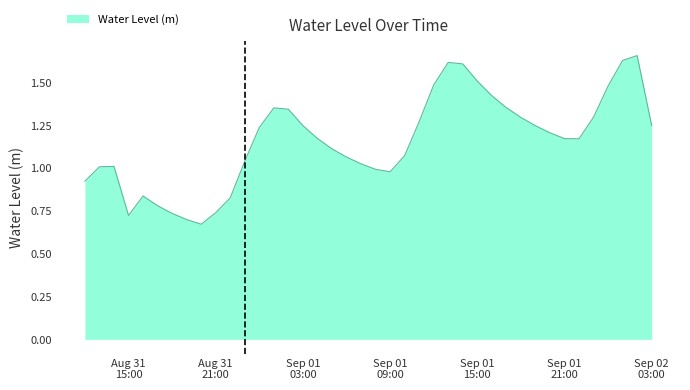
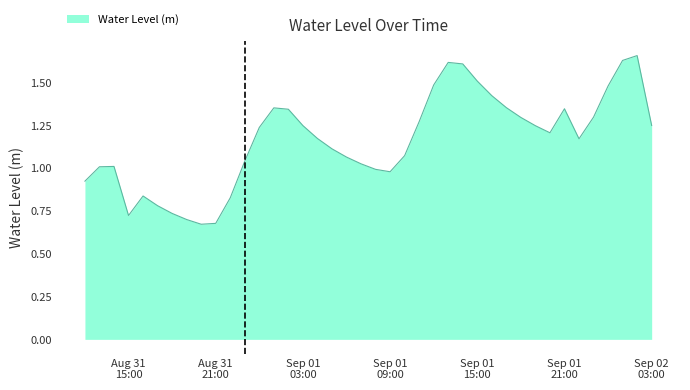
  {
    "Aug 31 15:00": 0.72,
-   "Aug 31 21:00": 0.74,
+   "Aug 31 21:00": 0.68,
    "Sep 01 03:00": 1.25,
    "Sep 01 09:00": 0.98,
    "Sep 01 15:00": 1.51,
-   "Sep 01 21:00": 1.17,
+   "Sep 01 21:00": 1.35,
    "Sep 02 03:00": 1.25
  }
